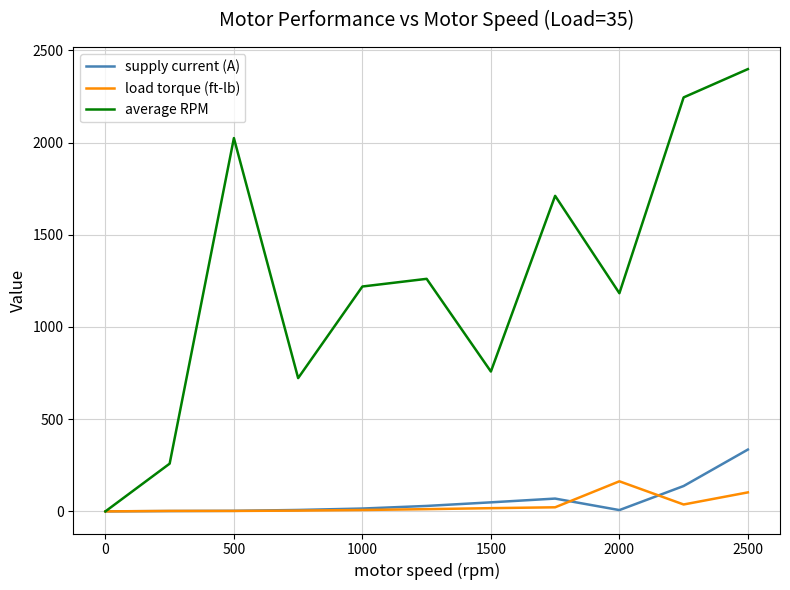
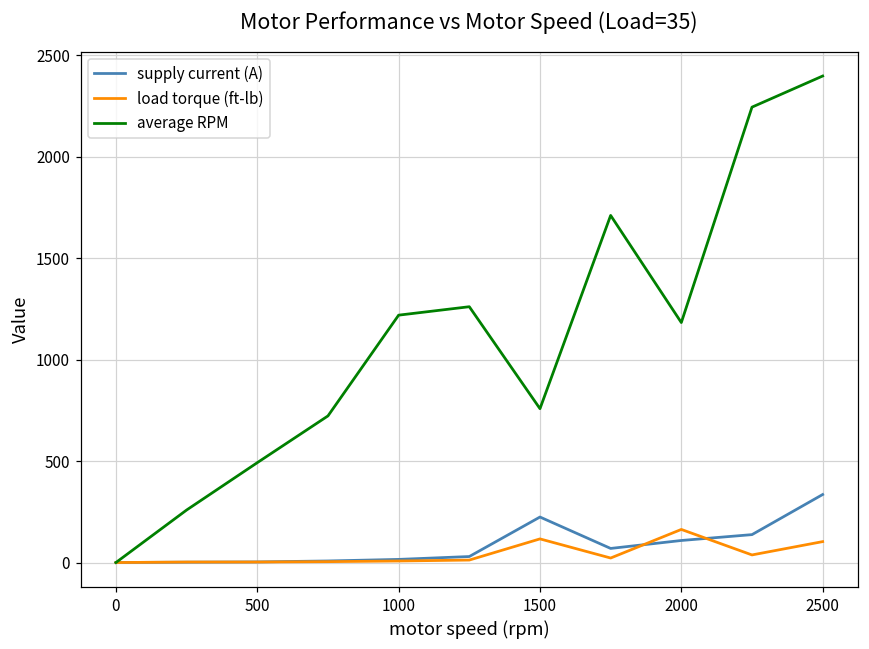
  {
    "supply current (A)": {
-     "1500": 50,
-     "2000": 10,
+     "1500": 220,
+     "2000": 110,
      "2500": 340
    },
    "load torque (ft-lb)": {
-     "1500": 20,
+     "1500": 120,
      "2000": 160,
      "2500": 100
    },
    "average RPM": {
-     "500": 2020,
+     "500": 490,
      "1000": 1220,
      "1500": 760,
      "2000": 1180,
      "2500": 2400
    }
  }
